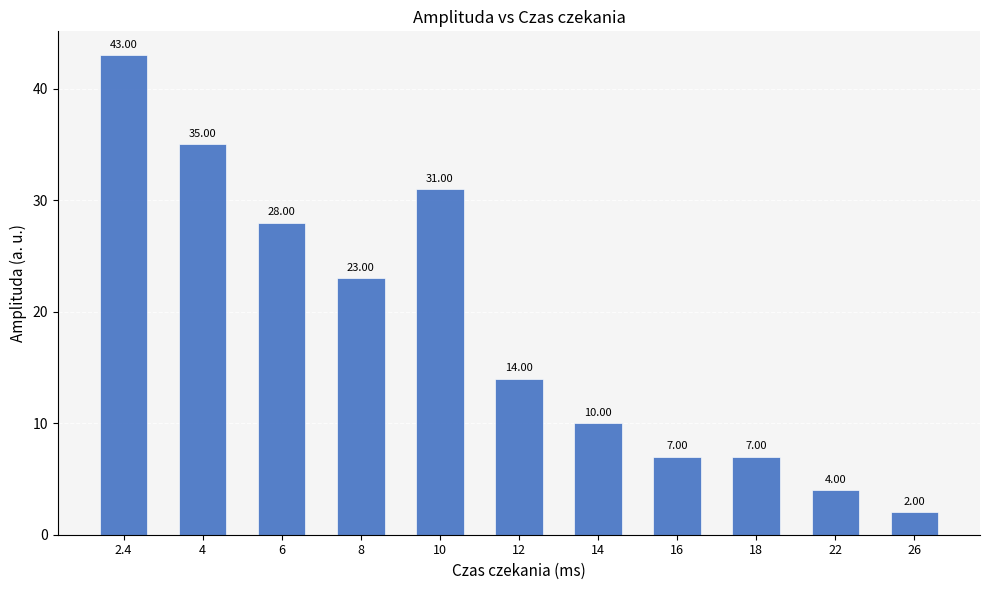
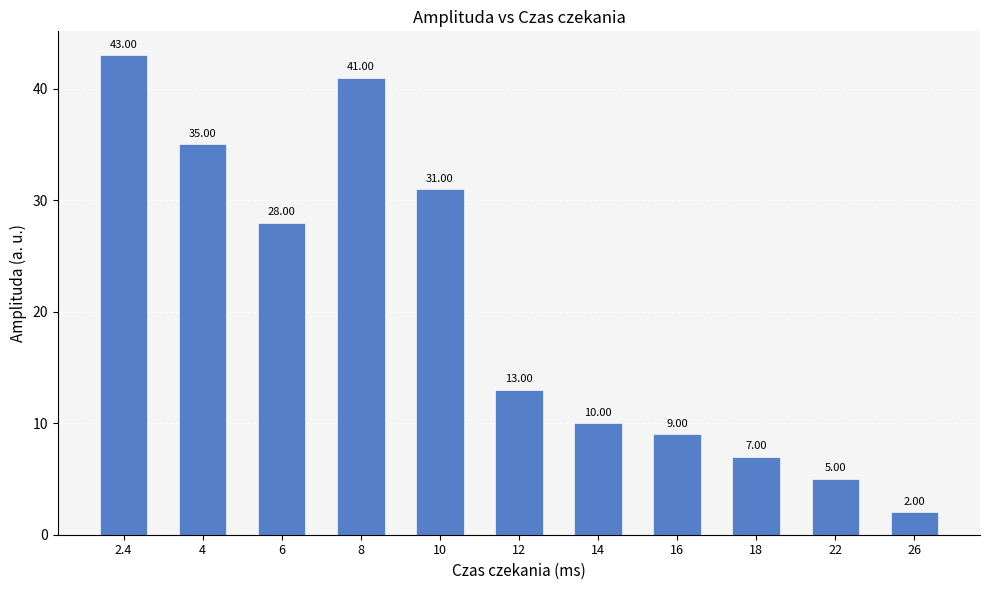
  {
    "2.4": 43.00,
    "4": 35.00,
    "6": 28.00,
-   "8": 23.00,
+   "8": 41.00,
    "10": 31.00,
-   "12": 14.00,
+   "12": 13.00,
    "14": 10.00,
-   "16": 7.00,
+   "16": 9.00,
    "18": 7.00,
-   "22": 4.00,
+   "22": 5.00,
    "26": 2.00
  }
